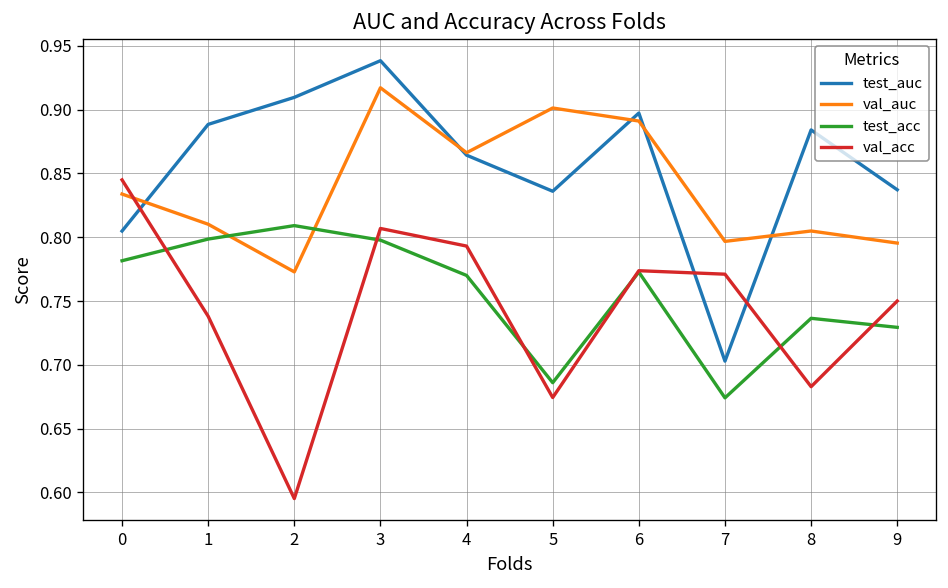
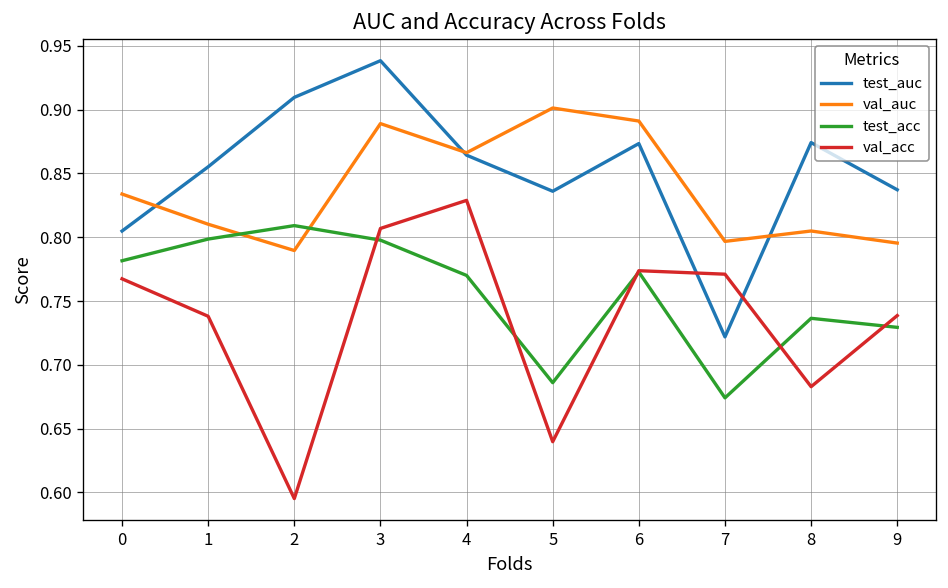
  {
    "test_auc": {
      "0": 0.805,
-     "1": 0.888,
+     "1": 0.855,
      "2": 0.910,
      "3": 0.938,
      "5": 0.836,
-     "6": 0.897,
-     "7": 0.703,
-     "8": 0.884,
+     "6": 0.873,
+     "7": 0.722,
+     "8": 0.874,
      "9": 0.837
    },
    "val_auc": {
      "0": 0.834,
      "1": 0.810,
-     "2": 0.773,
-     "3": 0.917,
+     "2": 0.790,
+     "3": 0.889,
      "5": 0.901,
      "6": 0.891,
      "7": 0.797,
      "8": 0.805,
      "9": 0.795
    },
    "test_acc": {
      "0": 0.782,
      "1": 0.799,
      "2": 0.809,
      "3": 0.798,
      "4": 0.770,
      "5": 0.686,
      "7": 0.674,
      "8": 0.737,
      "9": 0.729
    },
    "val_acc": {
-     "0": 0.845,
+     "0": 0.767,
      "1": 0.738,
      "2": 0.595,
      "3": 0.807,
-     "4": 0.793,
-     "5": 0.674,
+     "4": 0.829,
+     "5": 0.640,
      "7": 0.771,
      "8": 0.683,
-     "9": 0.750
+     "9": 0.739
    }
  }
